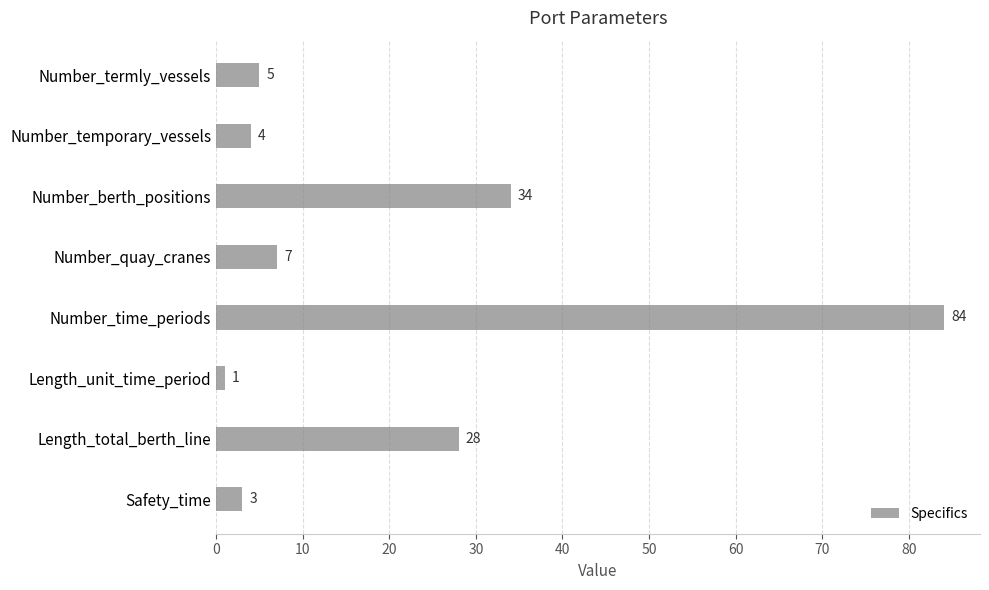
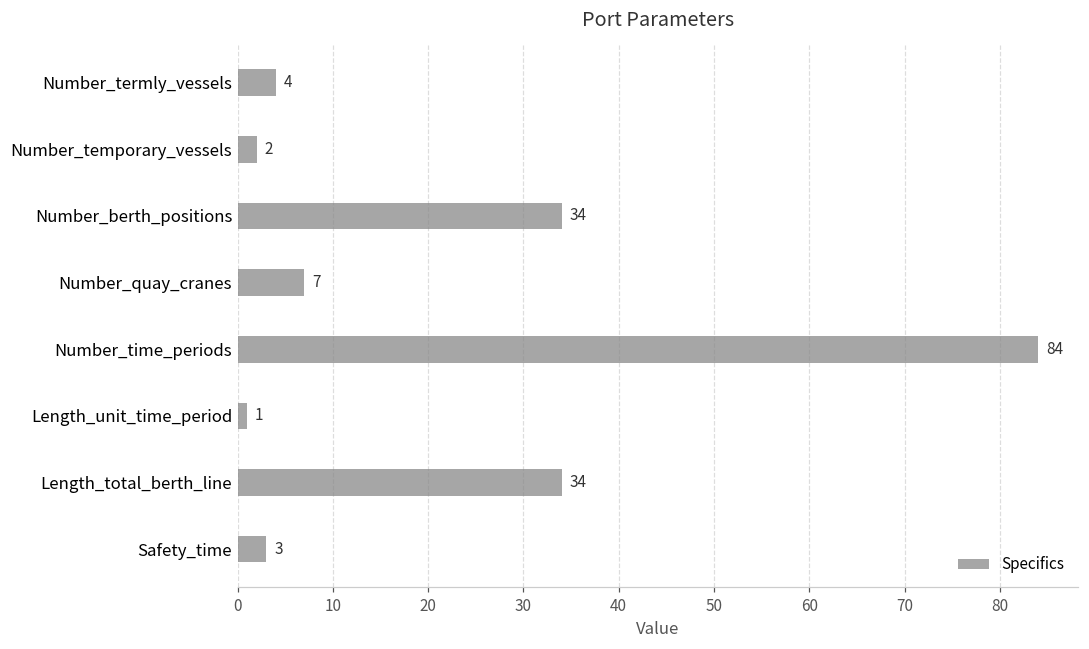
  {
-   "Number_termly_vessels": 5,
-   "Number_temporary_vessels": 4,
+   "Number_termly_vessels": 4,
+   "Number_temporary_vessels": 2,
    "Number_berth_positions": 34,
    "Number_quay_cranes": 7,
    "Number_time_periods": 84,
    "Length_unit_time_period": 1,
-   "Length_total_berth_line": 28,
+   "Length_total_berth_line": 34,
    "Safety_time": 3
  }
